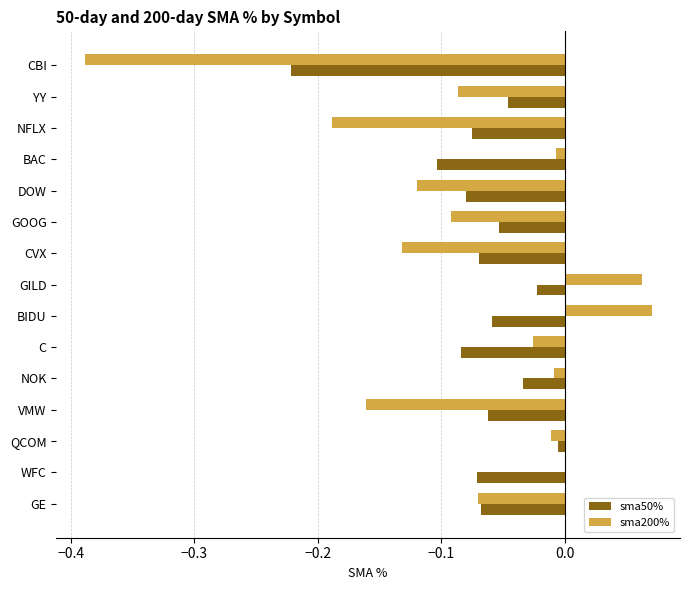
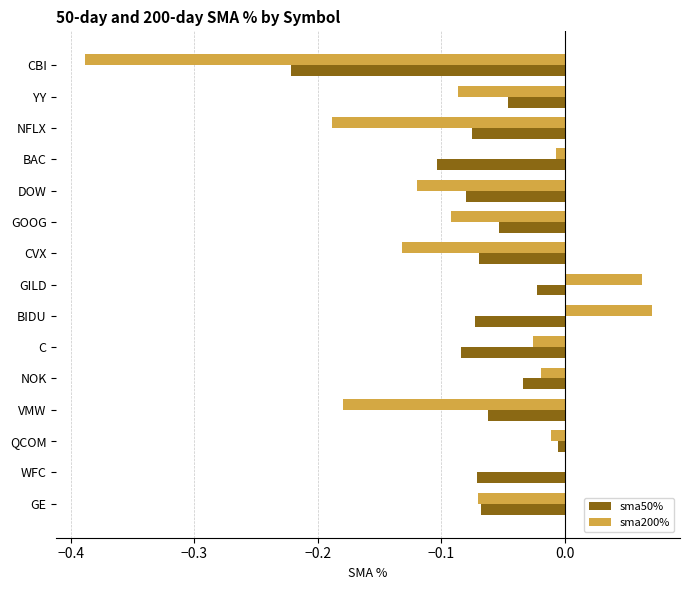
  {
    "sma50%": {
      "CBI": -0.221,
      "YY": -0.046,
      "NFLX": -0.075,
      "BAC": -0.103,
      "DOW": -0.080,
      "GOOG": -0.053,
      "CVX": -0.070,
      "GILD": -0.023,
-     "BIDU": -0.059,
+     "BIDU": -0.072,
      "C": -0.084,
      "NOK": -0.034,
      "VMW": -0.062,
      "QCOM": -0.006,
      "WFC": -0.071,
      "GE": -0.068
    },
    "sma200%": {
      "CBI": -0.389,
      "YY": -0.087,
      "NFLX": -0.189,
      "BAC": -0.007,
      "DOW": -0.120,
      "GOOG": -0.092,
      "CVX": -0.132,
      "GILD": 0.063,
      "BIDU": 0.070,
      "C": -0.026,
-     "NOK": -0.009,
-     "VMW": -0.161,
+     "NOK": -0.019,
+     "VMW": -0.179,
      "QCOM": -0.011,
      "WFC": 0.000,
      "GE": -0.070
    }
  }
